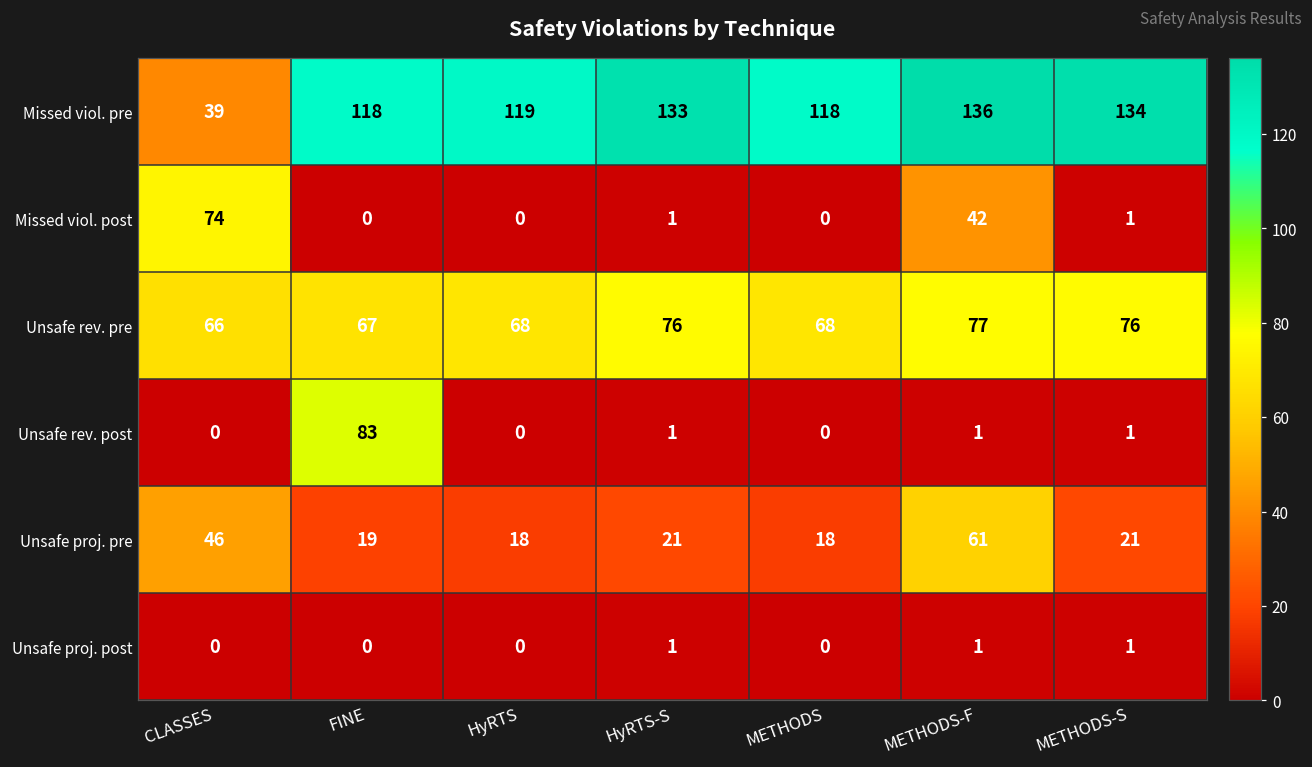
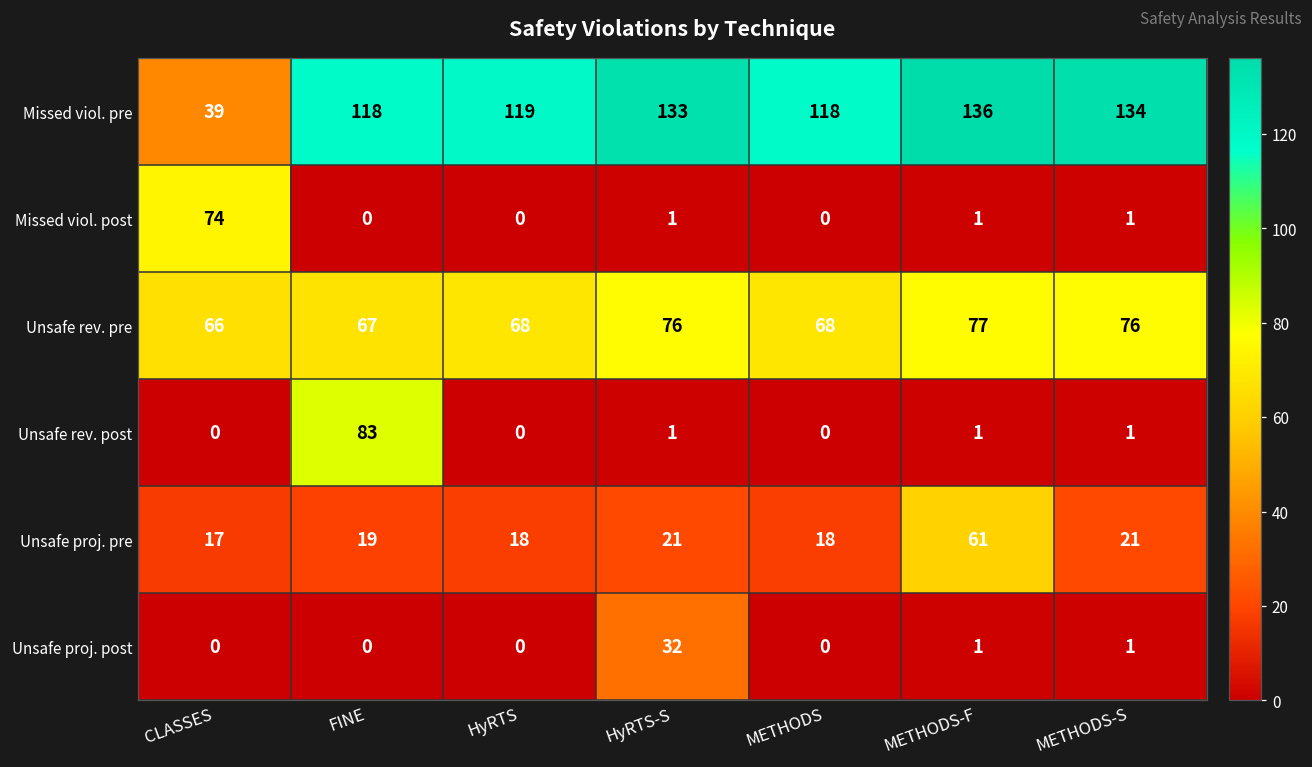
  {
    "Missed viol. pre": {
      "CLASSES": 39,
      "FINE": 118,
      "HyRTS": 119,
      "HyRTS-S": 133,
      "METHODS": 118,
      "METHODS-F": 136,
      "METHODS-S": 134
    },
    "Missed viol. post": {
      "CLASSES": 74,
      "FINE": 0,
      "HyRTS": 0,
      "HyRTS-S": 1,
      "METHODS": 0,
-     "METHODS-F": 42,
+     "METHODS-F": 1,
      "METHODS-S": 1
    },
    "Unsafe rev. pre": {
      "CLASSES": 66,
      "FINE": 67,
      "HyRTS": 68,
      "HyRTS-S": 76,
      "METHODS": 68,
      "METHODS-F": 77,
      "METHODS-S": 76
    },
    "Unsafe rev. post": {
      "CLASSES": 0,
      "FINE": 83,
      "HyRTS": 0,
      "HyRTS-S": 1,
      "METHODS": 0,
      "METHODS-F": 1,
      "METHODS-S": 1
    },
    "Unsafe proj. pre": {
-     "CLASSES": 46,
+     "CLASSES": 17,
      "FINE": 19,
      "HyRTS": 18,
      "HyRTS-S": 21,
      "METHODS": 18,
      "METHODS-F": 61,
      "METHODS-S": 21
    },
    "Unsafe proj. post": {
      "CLASSES": 0,
      "FINE": 0,
      "HyRTS": 0,
-     "HyRTS-S": 1,
+     "HyRTS-S": 32,
      "METHODS": 0,
      "METHODS-F": 1,
      "METHODS-S": 1
    }
  }
